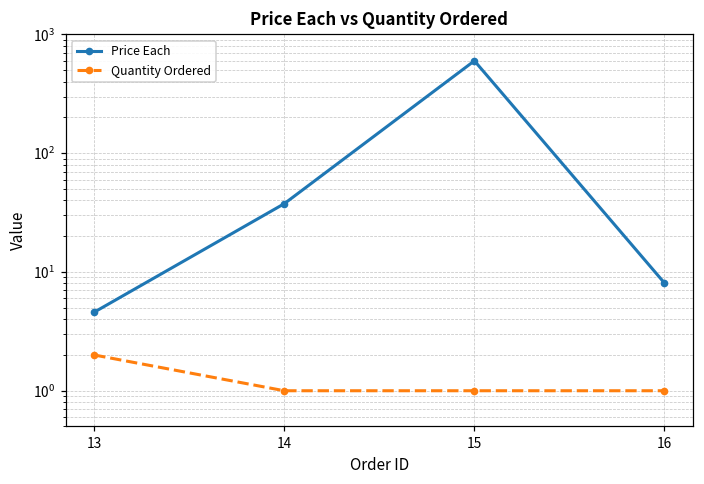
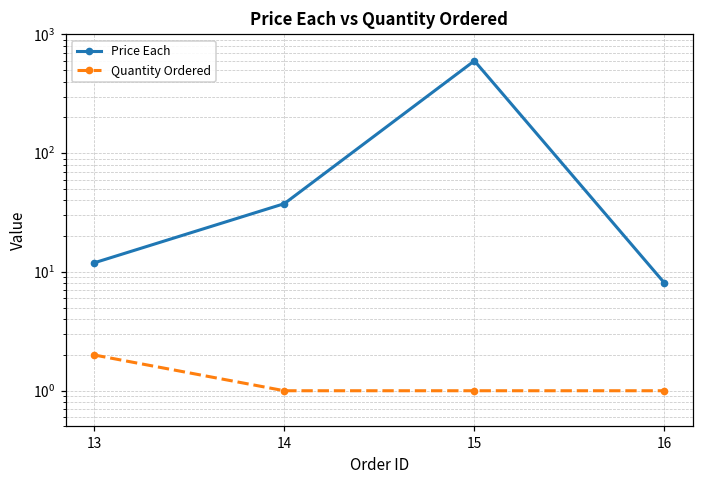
  {
    "Price Each": {
-     "13": 4.6,
+     "13": 12,
      "14": 38,
      "15": 600,
      "16": 8
    },
    "Quantity Ordered": {
      "13": 2.0,
      "14": 1.0,
      "15": 1.0,
      "16": 1.0
    }
  }
